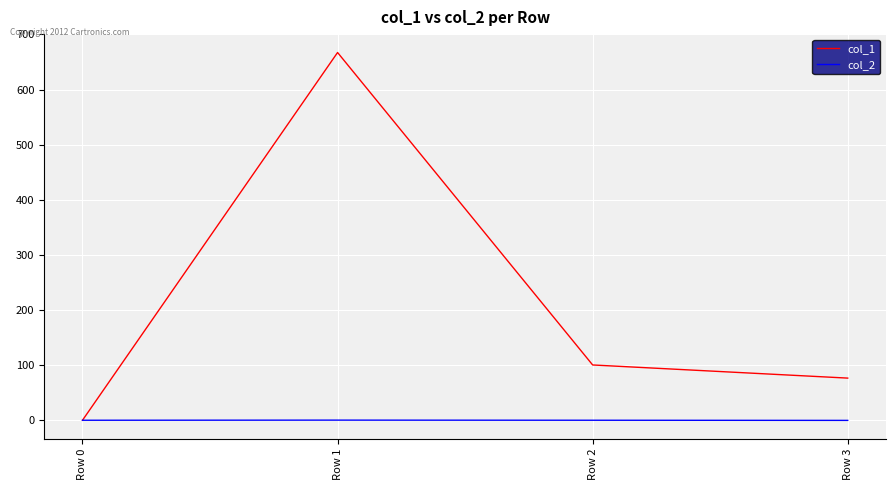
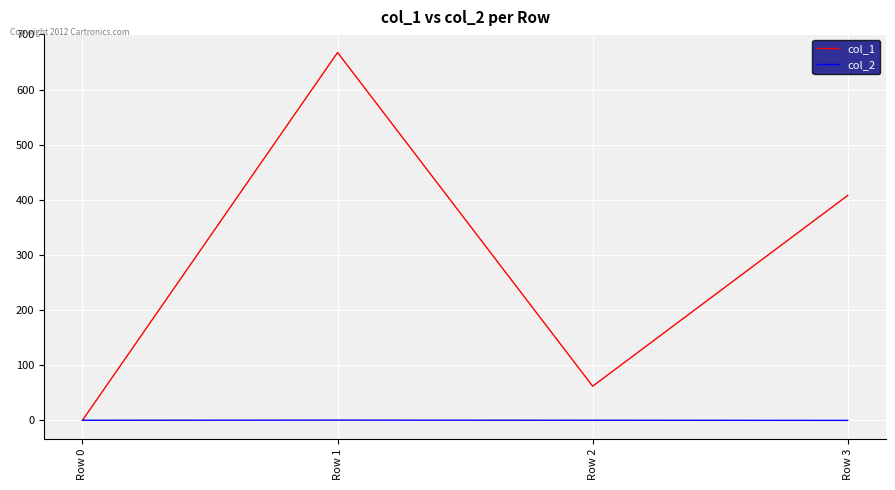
  {
    "col_1": {
      "Row 1": 670,
-     "Row 2": 100,
-     "Row 3": 80
+     "Row 2": 60,
+     "Row 3": 410
    },
    "col_2": {
      "Row 1": 0,
      "Row 2": 0,
      "Row 3": 0
    }
  }
